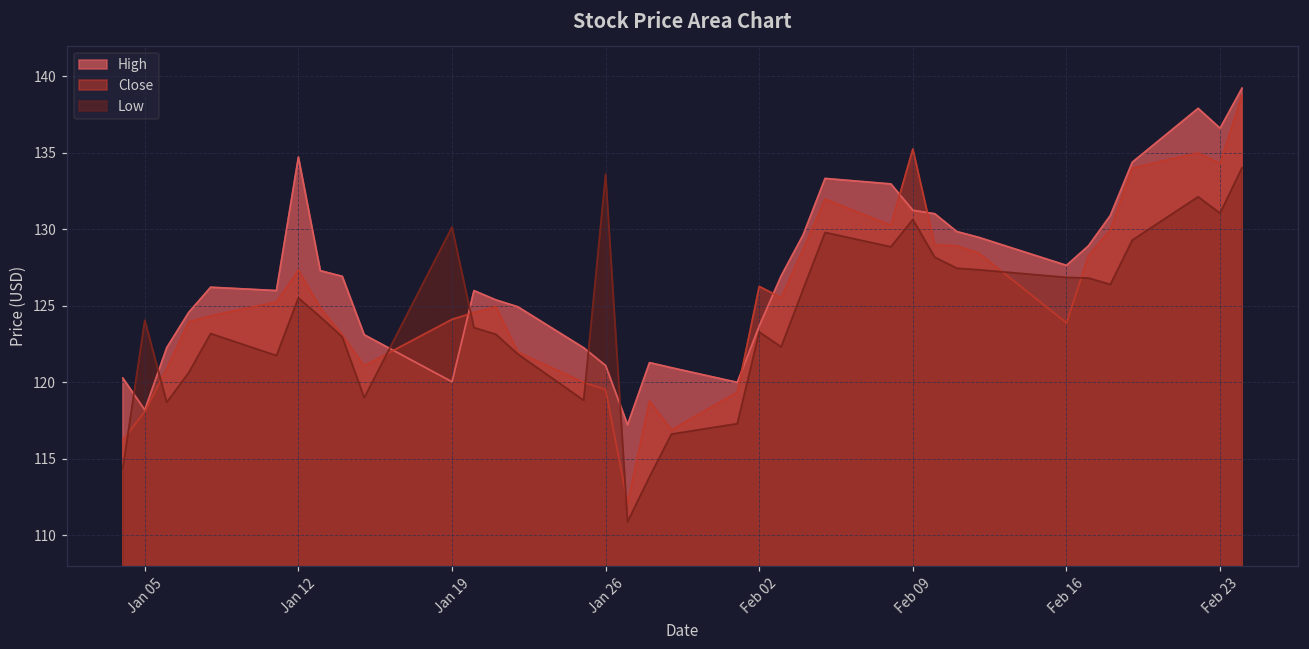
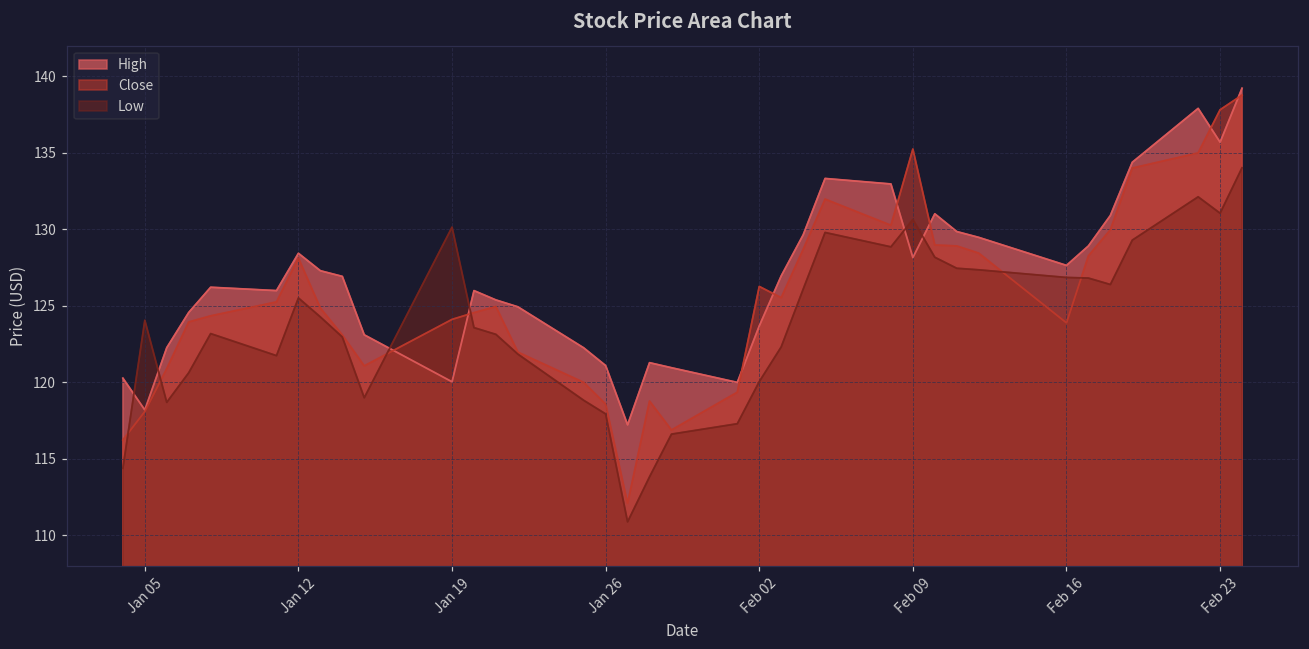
  {
    "High": {
-     "Jan 12": 134.7,
+     "Jan 12": 128.4,
      "Jan 19": 120.0,
      "Jan 26": 121.1,
      "Feb 02": 123.7,
-     "Feb 09": 131.3,
+     "Feb 09": 128.2,
      "Feb 16": 127.6,
-     "Feb 23": 136.6
+     "Feb 23": 135.7
    },
    "Close": {
-     "Jan 12": 127.3,
+     "Jan 12": 128.1,
      "Jan 19": 124.1,
-     "Jan 26": 119.5,
+     "Jan 26": 118.6,
      "Feb 02": 126.3,
      "Feb 09": 135.3,
      "Feb 16": 123.9,
-     "Feb 23": 134.3
+     "Feb 23": 137.8
    },
    "Low": {
      "Jan 05": 124.1,
      "Jan 12": 125.5,
      "Jan 19": 130.1,
-     "Jan 26": 133.6,
-     "Feb 02": 123.3,
+     "Jan 26": 117.9,
+     "Feb 02": 120.1,
      "Feb 09": 130.6,
      "Feb 16": 126.9,
      "Feb 23": 131.1
    }
  }
